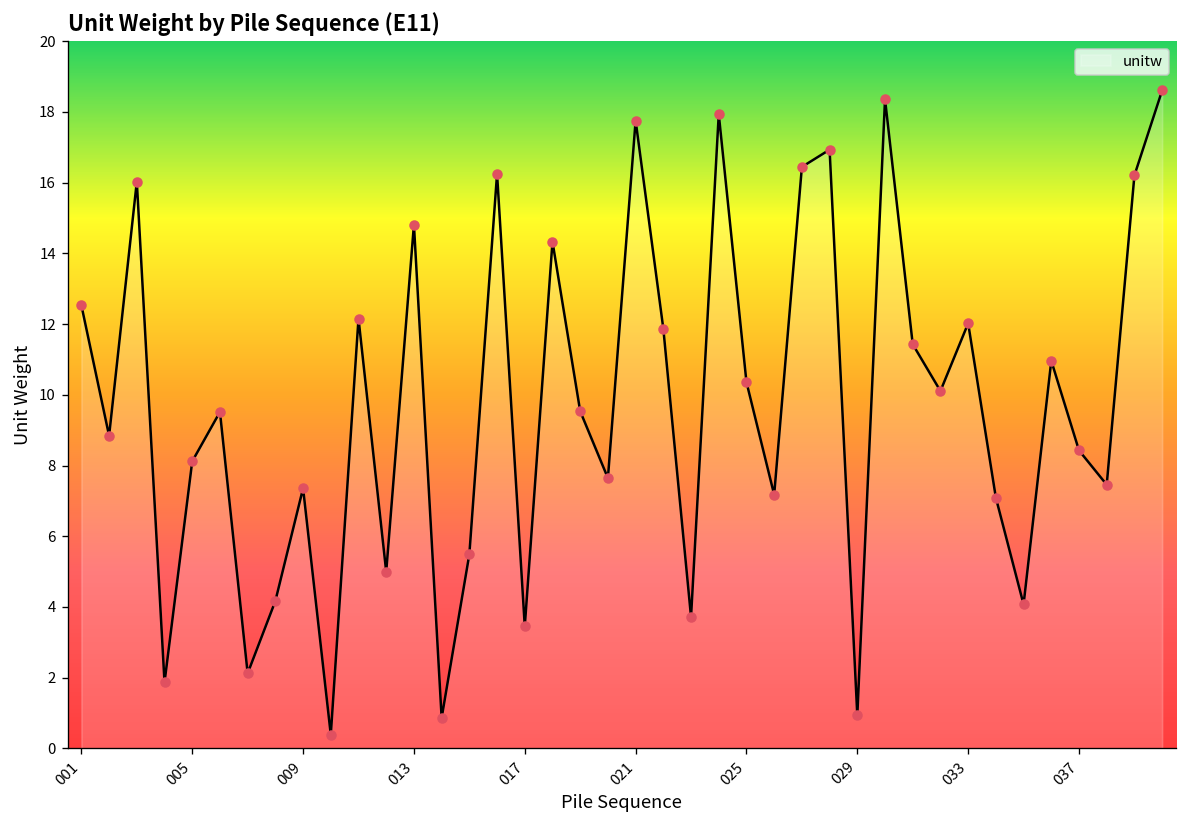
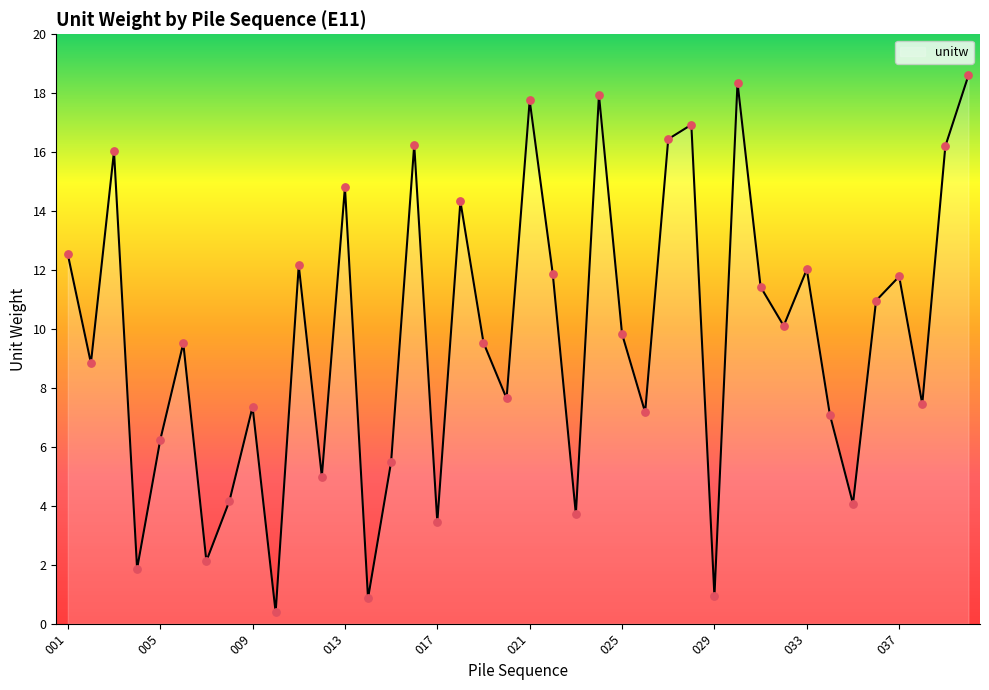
  {
    "001": 12.5,
-   "005": 8.1,
+   "005": 6.2,
    "009": 7.4,
    "013": 14.8,
    "017": 3.4,
    "021": 17.8,
-   "025": 10.4,
+   "025": 9.8,
    "029": 0.9,
    "033": 12.0,
-   "037": 8.4
+   "037": 11.8
  }
